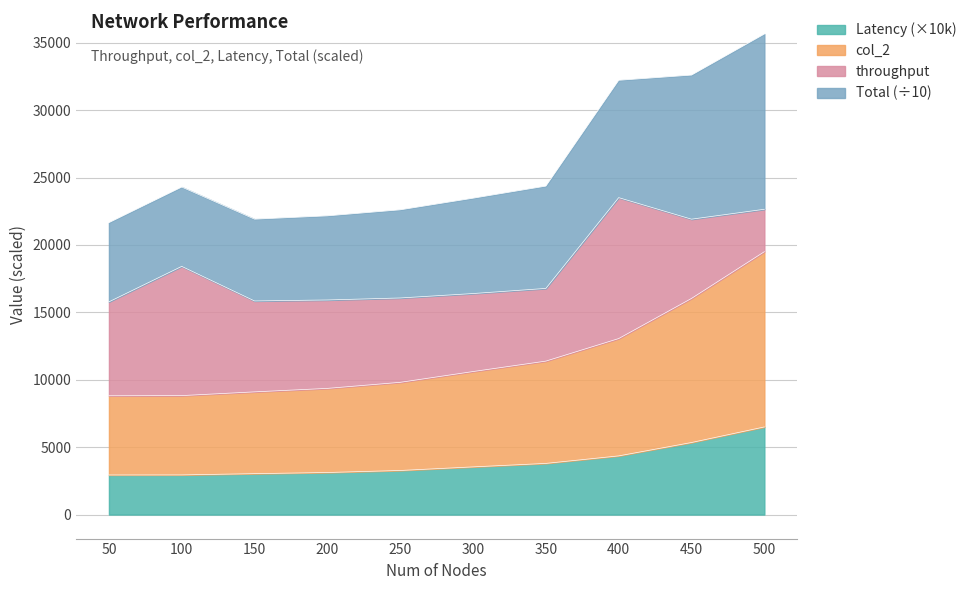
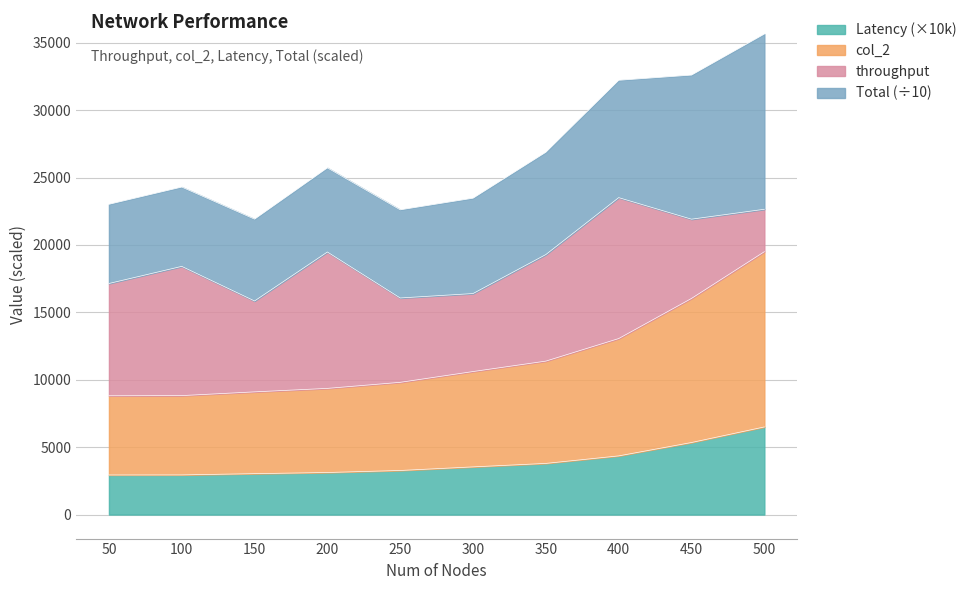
  {
    "col_2": {
      "50": 5900,
      "100": 5900,
      "150": 6100,
      "200": 6200,
      "250": 6500,
      "300": 7100,
      "350": 7600,
      "400": 8700,
      "450": 10700,
      "500": 13000
    },
    "throughput": {
-     "50": 7000,
+     "50": 8300,
      "100": 9600,
      "150": 6700,
-     "200": 6600,
+     "200": 10100,
      "250": 6300,
      "300": 5800,
-     "350": 5400,
+     "350": 7900,
      "400": 10500,
      "450": 5900,
      "500": 3100
    }
  }
